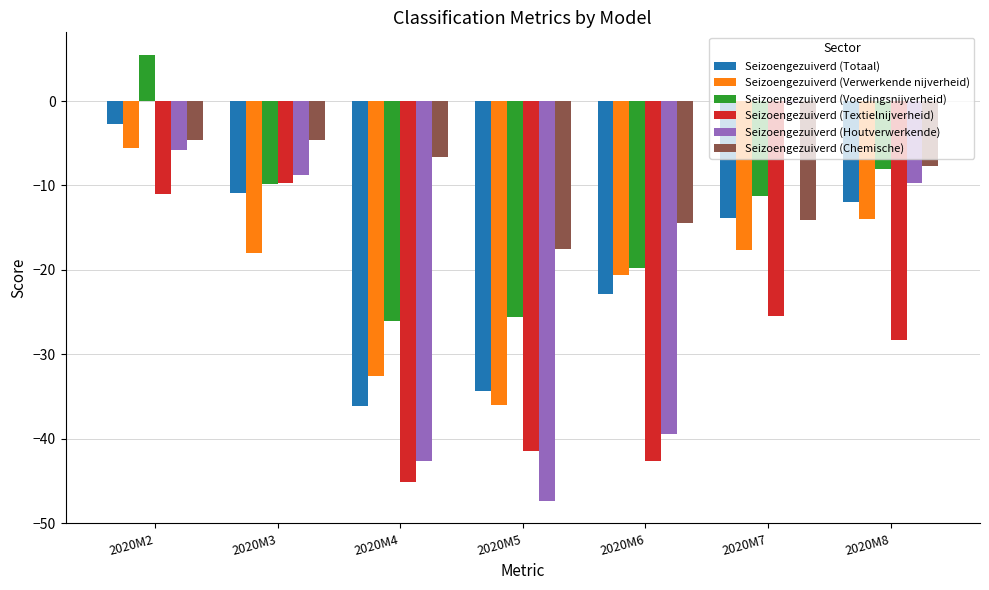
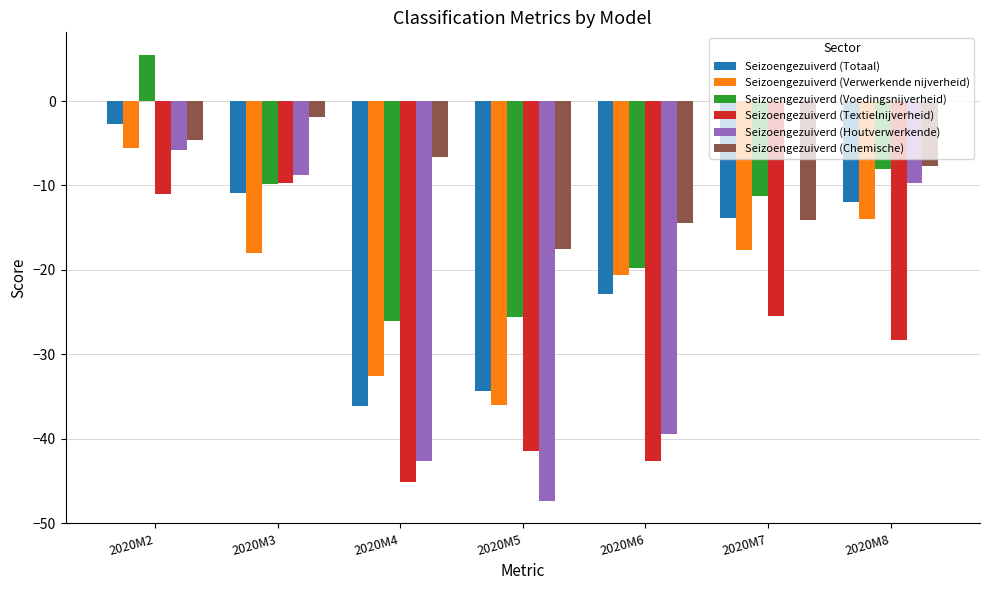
  {
    "Seizoengezuiverd (Totaal)": {
      "2020M2": -3,
      "2020M3": -11,
      "2020M4": -36,
      "2020M5": -34,
      "2020M6": -23,
      "2020M7": -14,
      "2020M8": -12
    },
    "Seizoengezuiverd (Verwerkende nijverheid)": {
      "2020M2": -6,
      "2020M3": -18,
      "2020M4": -33,
      "2020M5": -36,
      "2020M6": -21,
      "2020M7": -18,
      "2020M8": -14
    },
    "Seizoengezuiverd (Voedingsnijverheid)": {
      "2020M2": 6,
      "2020M3": -10,
      "2020M4": -26,
      "2020M5": -26,
      "2020M6": -20,
      "2020M7": -11,
      "2020M8": -8
    },
    "Seizoengezuiverd (Textielnijverheid)": {
      "2020M2": -11,
      "2020M3": -10,
      "2020M4": -45,
      "2020M5": -42,
      "2020M6": -43,
      "2020M7": -26,
      "2020M8": -28
    },
    "Seizoengezuiverd (Houtverwerkende)": {
      "2020M2": -6,
      "2020M3": -9,
      "2020M4": -43,
      "2020M5": -47,
      "2020M6": -39,
      "2020M8": -10
    },
    "Seizoengezuiverd (Chemische)": {
      "2020M2": -5,
-     "2020M3": -5,
+     "2020M3": -2,
      "2020M4": -7,
      "2020M5": -18,
      "2020M6": -14,
      "2020M7": -14,
      "2020M8": -8
    }
  }
